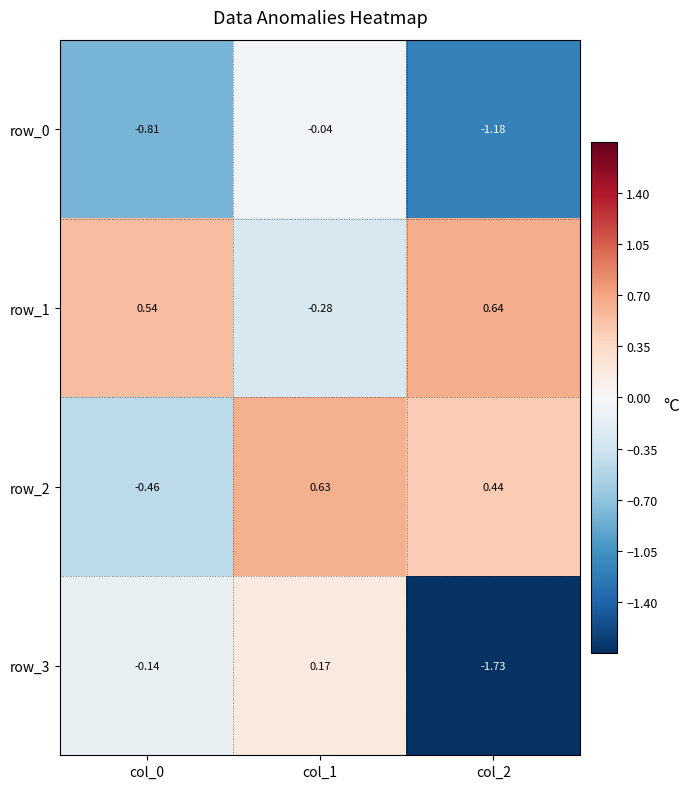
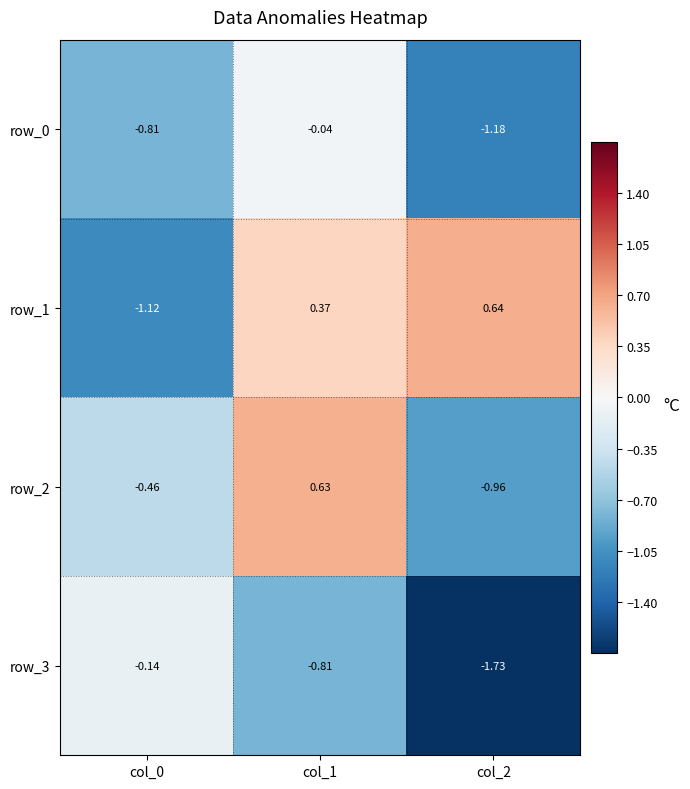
  {
    "row_0": {
      "col_0": -0.81,
      "col_1": -0.04,
      "col_2": -1.18
    },
    "row_1": {
-     "col_0": 0.54,
-     "col_1": -0.28,
+     "col_0": -1.12,
+     "col_1": 0.37,
      "col_2": 0.64
    },
    "row_2": {
      "col_0": -0.46,
      "col_1": 0.63,
-     "col_2": 0.44
+     "col_2": -0.96
    },
    "row_3": {
      "col_0": -0.14,
-     "col_1": 0.17,
+     "col_1": -0.81,
      "col_2": -1.73
    }
  }
